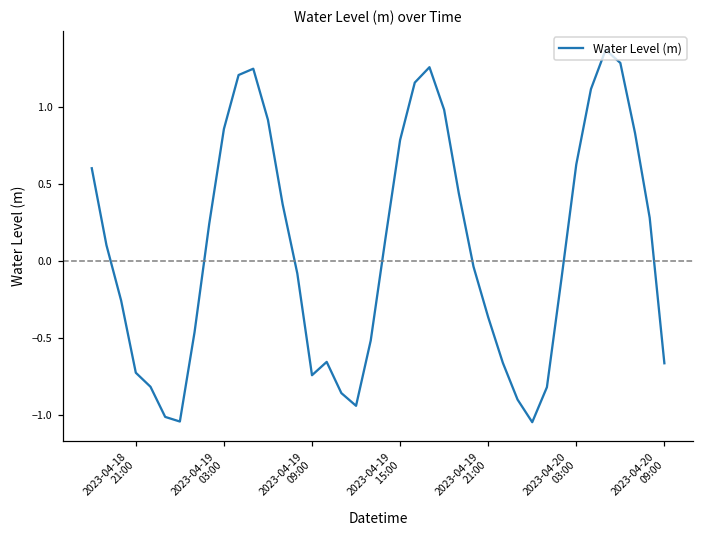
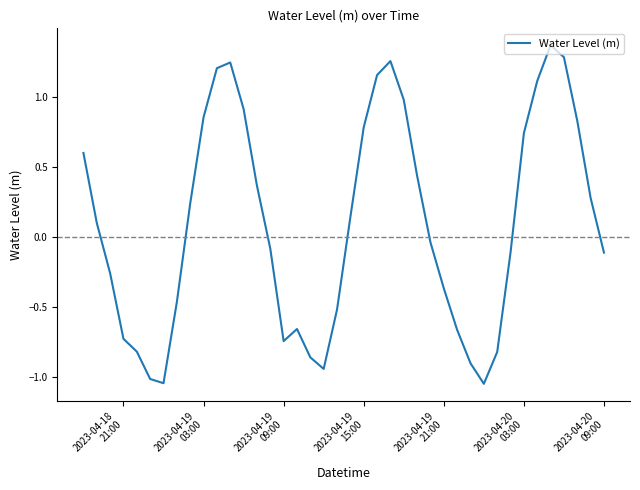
  {
    "2023-04-18 21:00": -0.73,
    "2023-04-19 03:00": 0.86,
    "2023-04-19 09:00": -0.74,
    "2023-04-19 15:00": 0.78,
    "2023-04-19 21:00": -0.37,
-   "2023-04-20 03:00": 0.62,
-   "2023-04-20 09:00": -0.67
+   "2023-04-20 03:00": 0.74,
+   "2023-04-20 09:00": -0.11
  }
